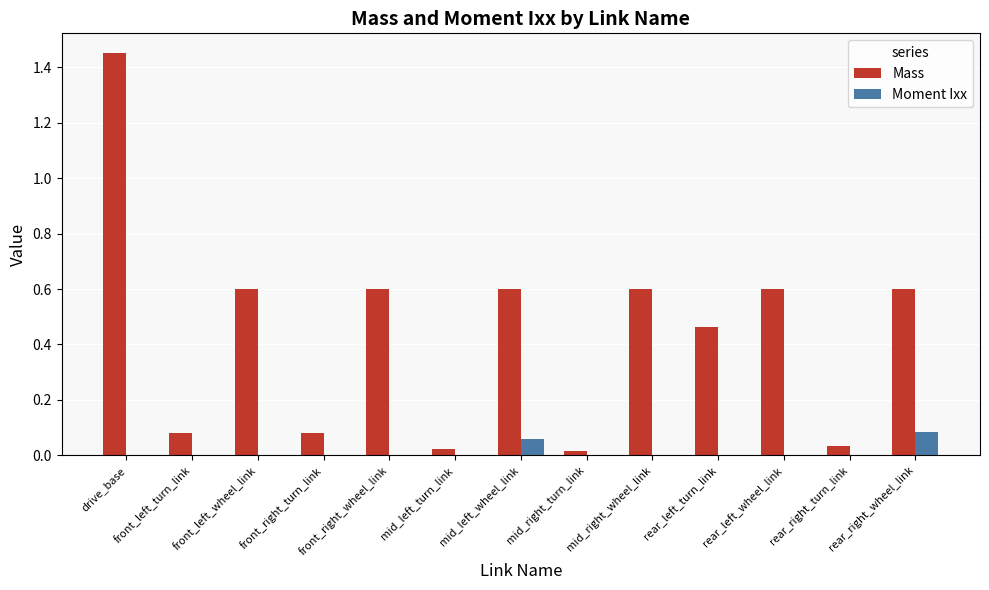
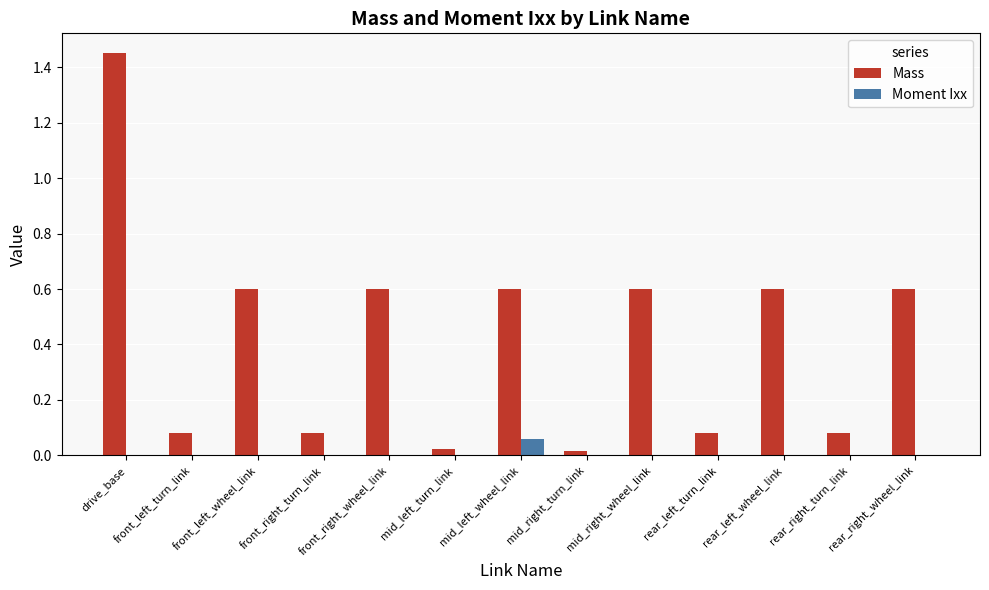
  {
    "Mass": {
      "drive_base": 1.45,
      "front_left_turn_link": 0.08,
      "front_left_wheel_link": 0.60,
      "front_right_turn_link": 0.08,
      "front_right_wheel_link": 0.60,
      "mid_left_turn_link": 0.02,
      "mid_left_wheel_link": 0.60,
      "mid_right_turn_link": 0.02,
      "mid_right_wheel_link": 0.60,
-     "rear_left_turn_link": 0.46,
+     "rear_left_turn_link": 0.08,
      "rear_left_wheel_link": 0.60,
-     "rear_right_turn_link": 0.03,
+     "rear_right_turn_link": 0.08,
      "rear_right_wheel_link": 0.60
    },
    "Moment Ixx": {
      "mid_left_wheel_link": 0.06,
-     "rear_right_wheel_link": 0.09
+     "rear_right_wheel_link": 0.00
    }
  }
